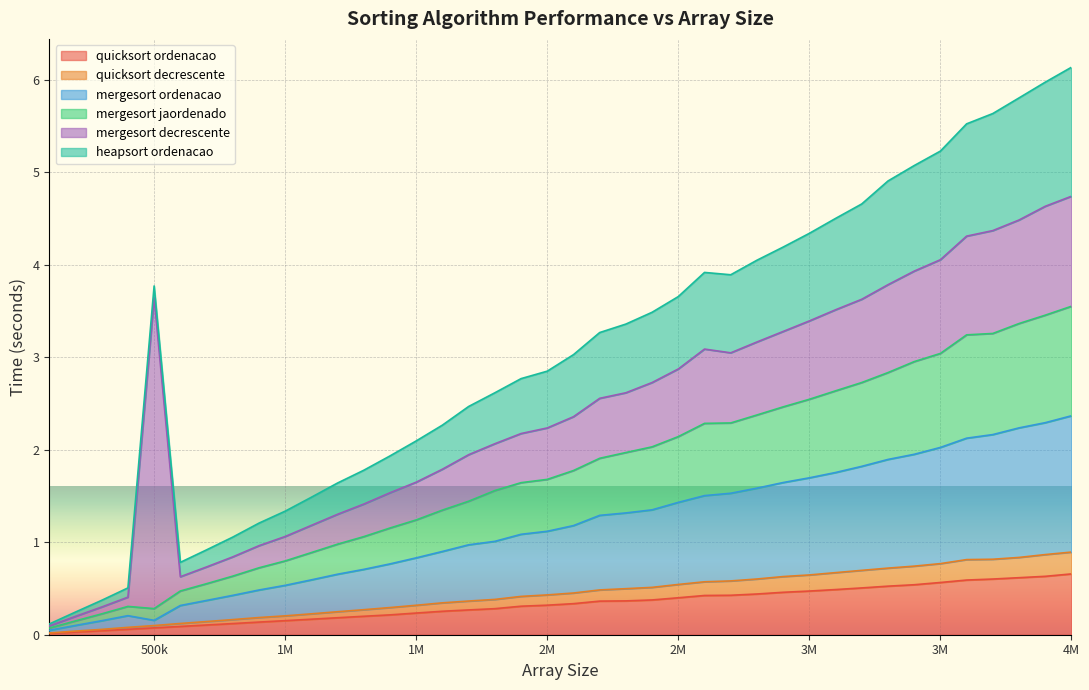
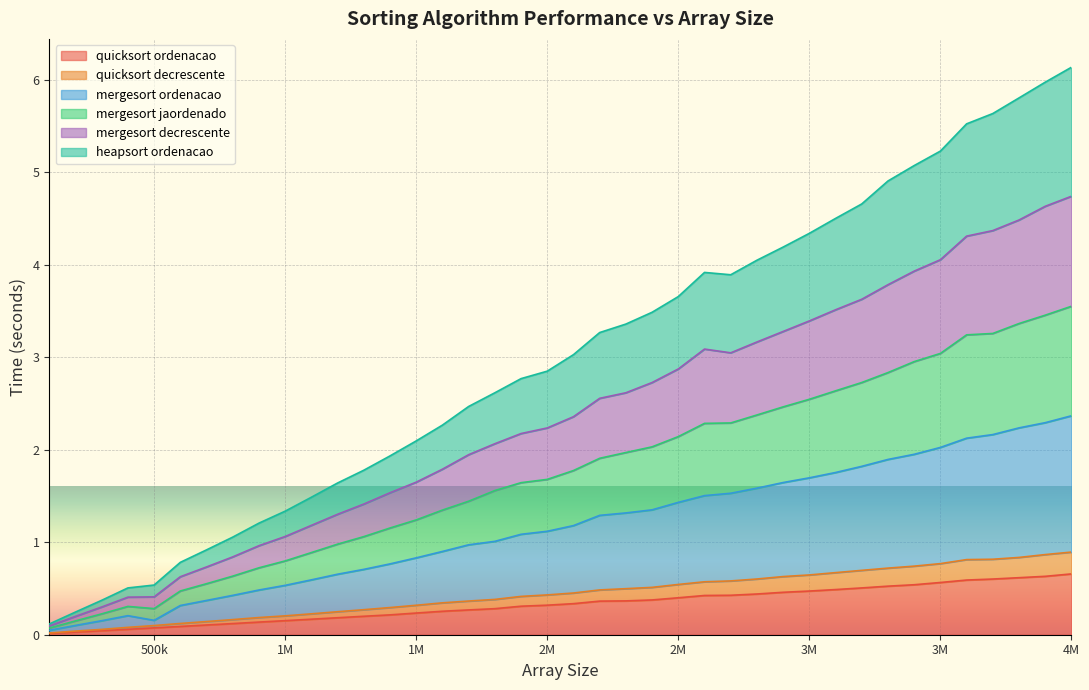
  {
    "mergesort ordenacao": {
      "500k": 0.1,
      "4M": 1.5
    },
    "mergesort decrescente": {
-     "500k": 3.4,
+     "500k": 0.1,
      "4M": 1.2
    }
  }
